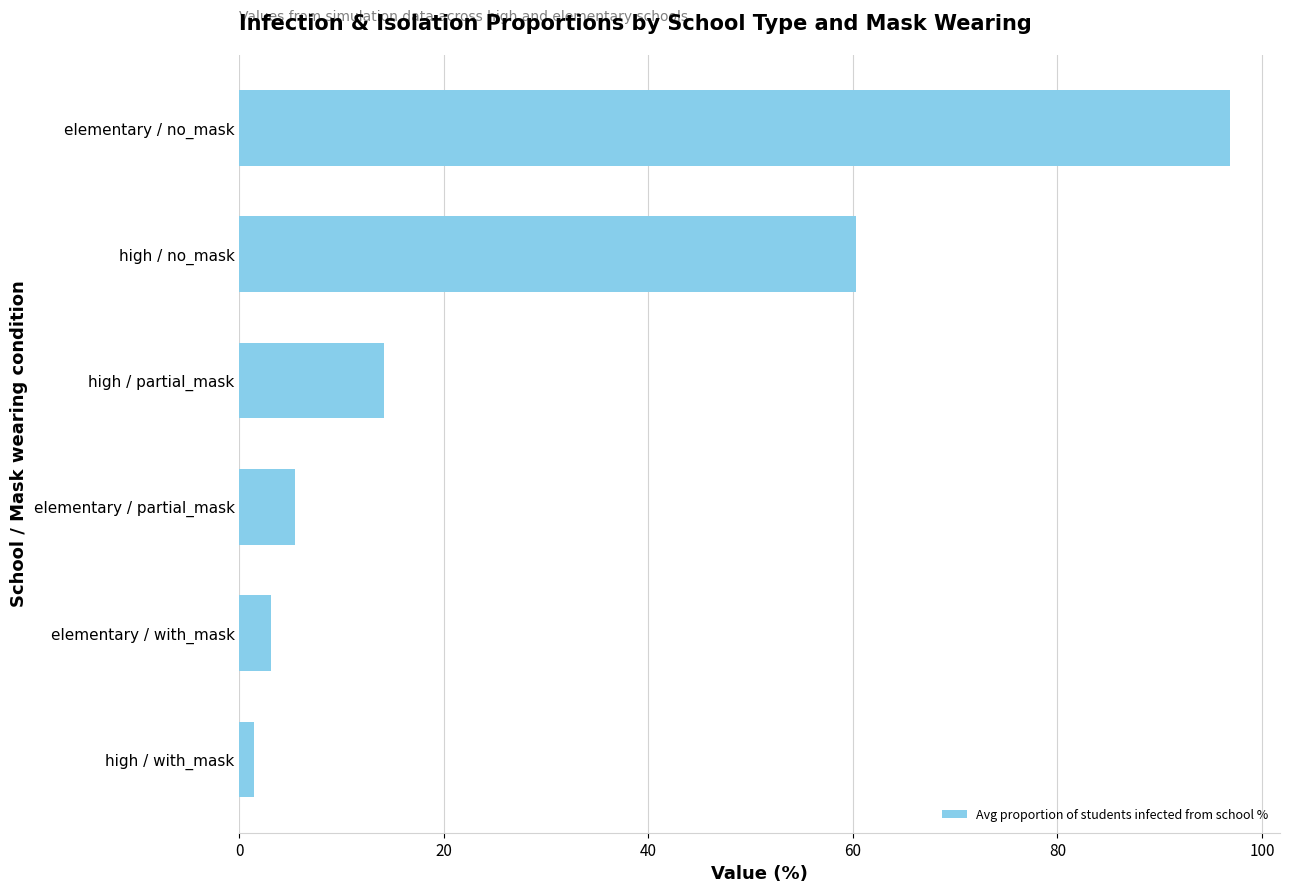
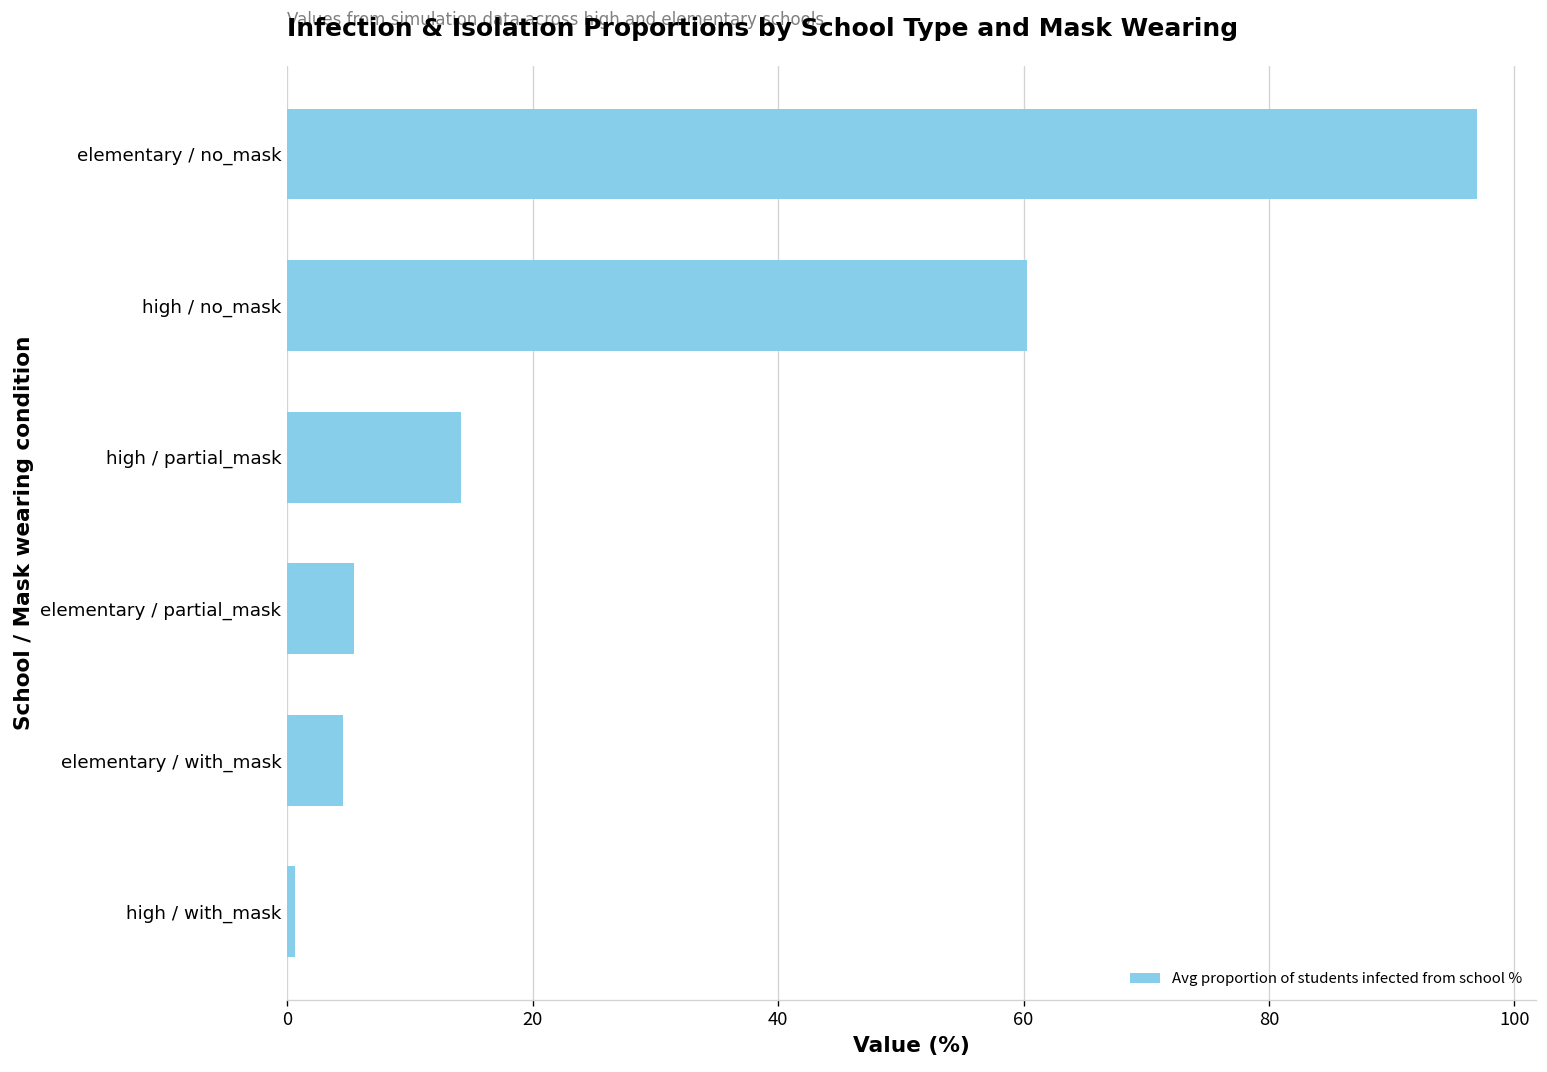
  {
    "elementary / no_mask": 96.9,
    "high / no_mask": 60.3,
    "high / partial_mask": 14.1,
    "elementary / partial_mask": 5.5,
-   "elementary / with_mask": 3.1,
-   "high / with_mask": 1.5
+   "elementary / with_mask": 4.6,
+   "high / with_mask": 0.6
  }
